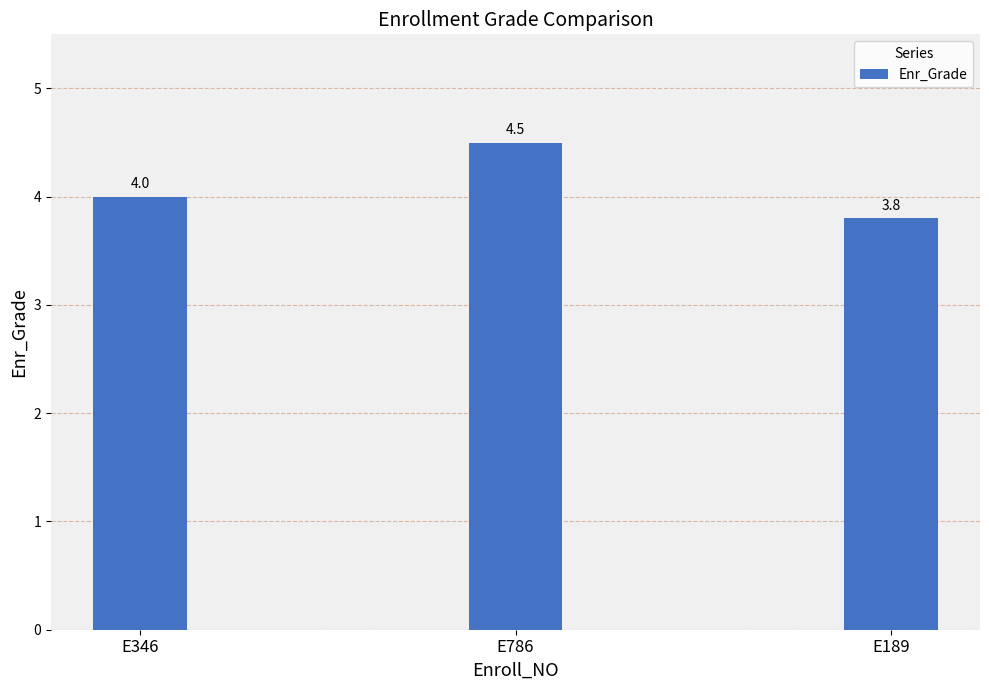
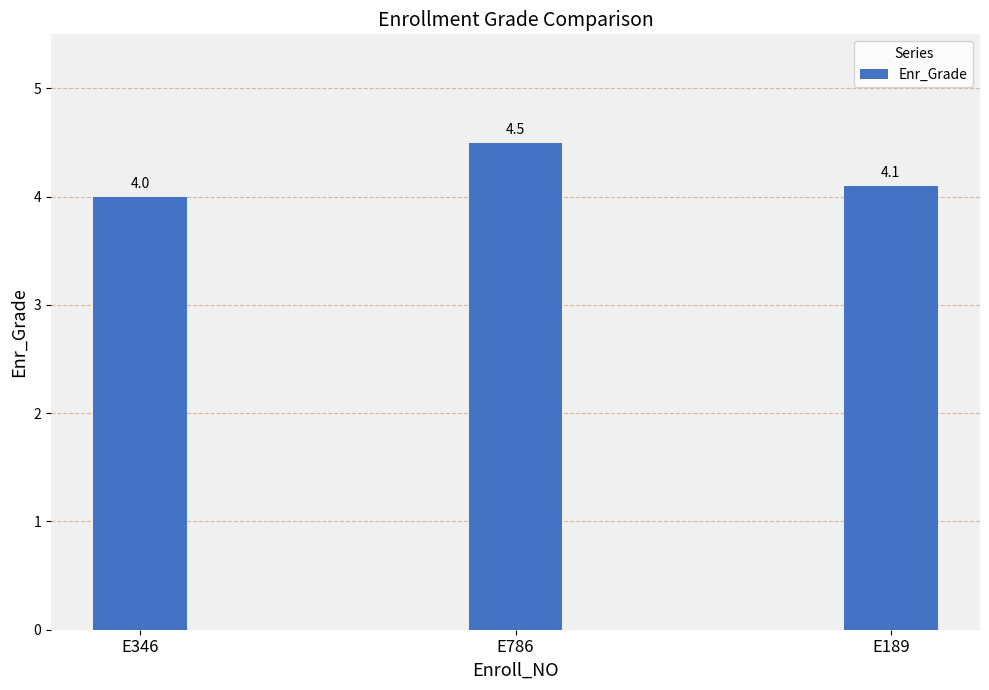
  {
    "E346": 4.0,
    "E786": 4.5,
-   "E189": 3.8
+   "E189": 4.1
  }
